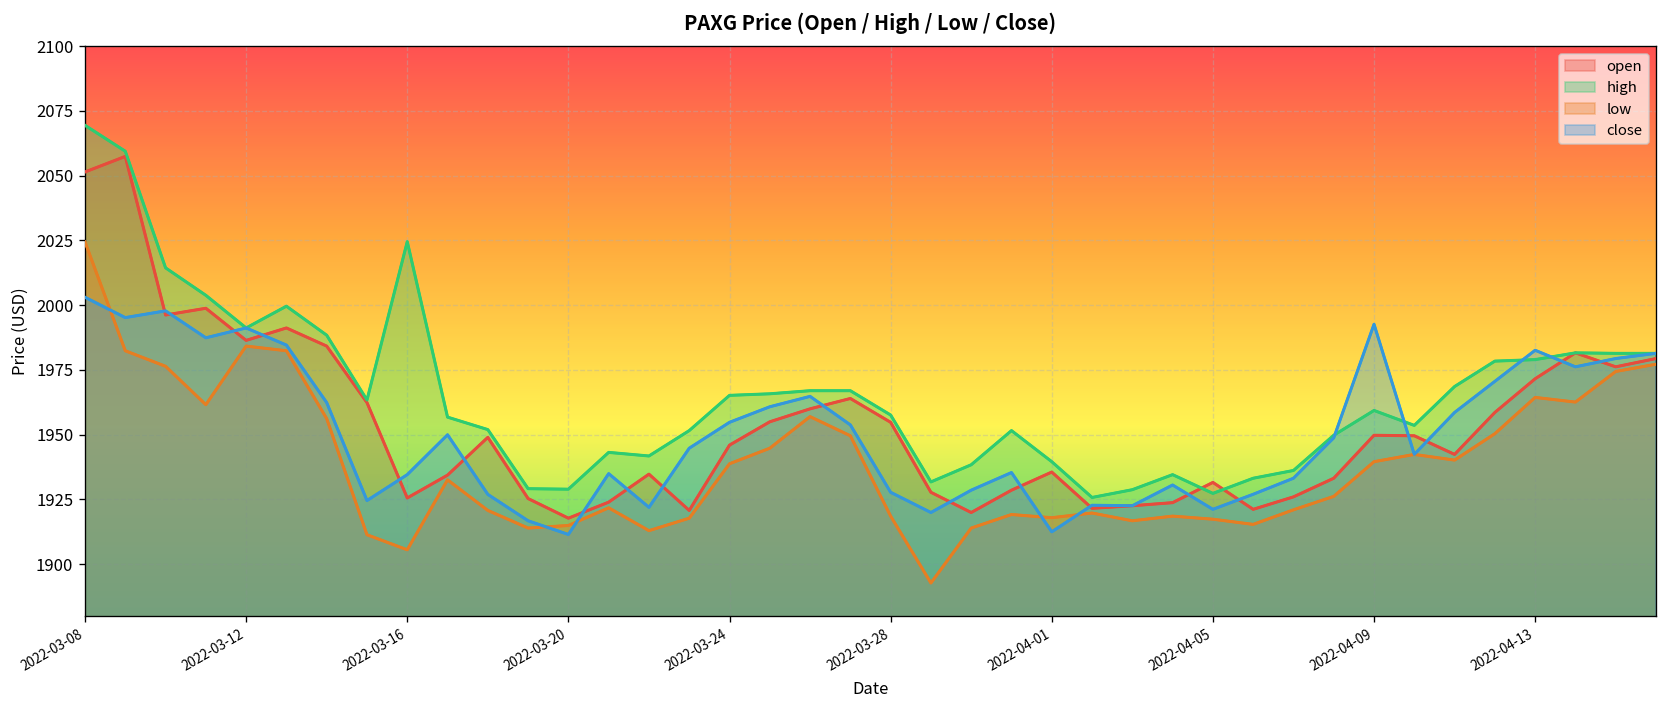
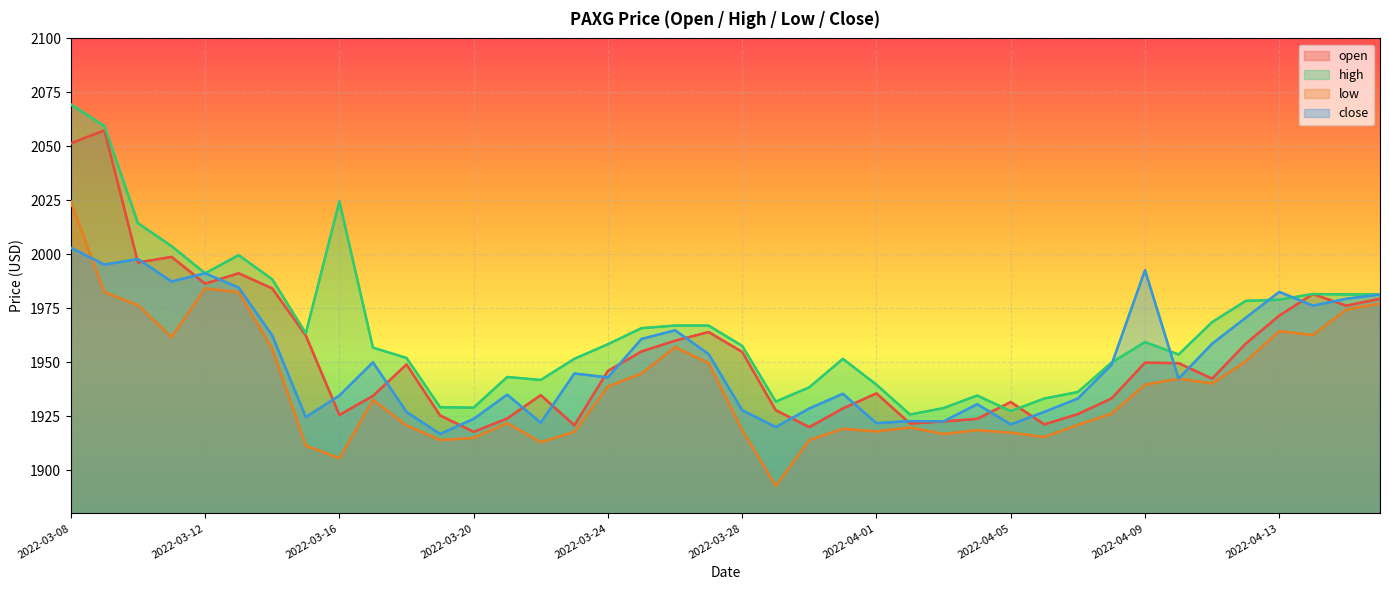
  {
    "high": {
      "2022-03-08": 2069,
      "2022-03-16": 2025,
      "2022-03-20": 1929,
-     "2022-03-24": 1965,
+     "2022-03-24": 1958,
      "2022-03-28": 1958,
      "2022-04-01": 1940,
      "2022-04-05": 1927,
      "2022-04-09": 1959,
      "2022-04-13": 1979
    },
    "close": {
      "2022-03-08": 2003,
      "2022-03-16": 1935,
-     "2022-03-20": 1911,
-     "2022-03-24": 1955,
+     "2022-03-20": 1924,
+     "2022-03-24": 1943,
      "2022-03-28": 1928,
-     "2022-04-01": 1913,
+     "2022-04-01": 1922,
      "2022-04-05": 1921,
      "2022-04-09": 1993,
      "2022-04-13": 1983
    }
  }
